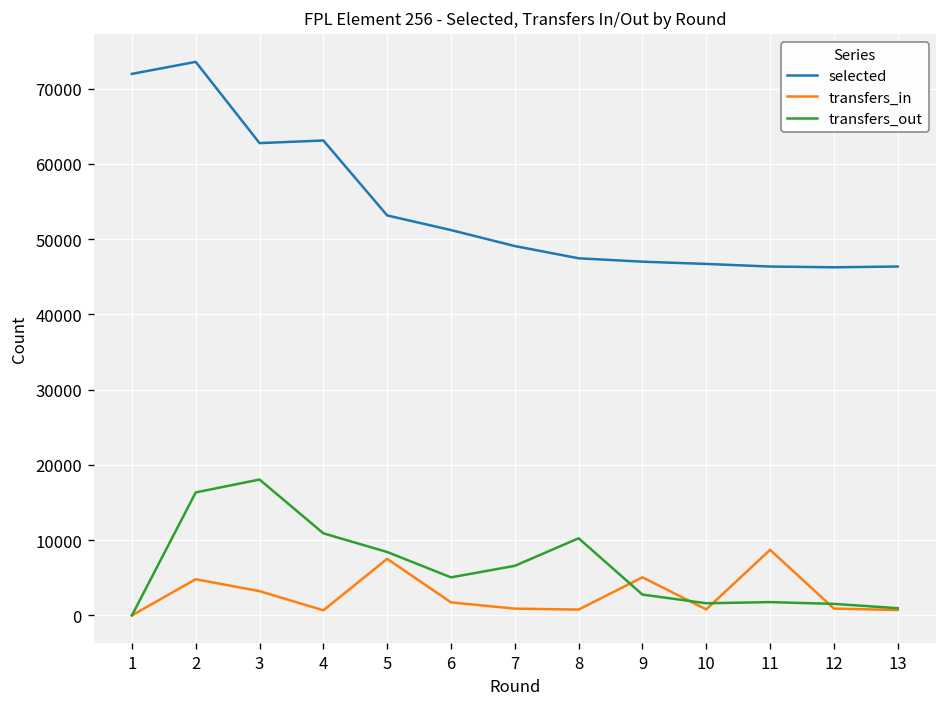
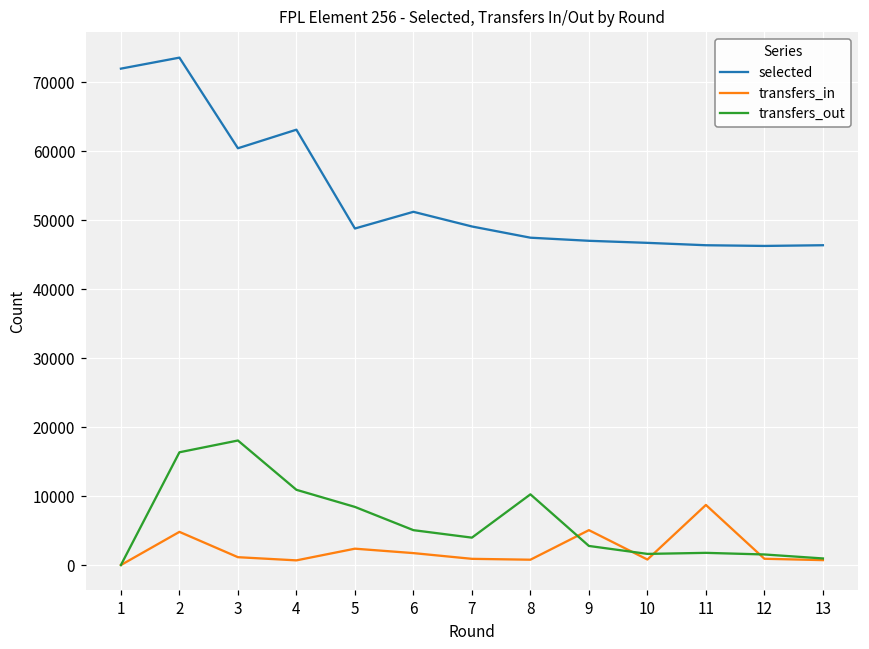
  {
    "selected": {
      "1": 72000,
      "2": 74000,
-     "3": 63000,
+     "3": 60000,
      "4": 63000,
-     "5": 53000,
+     "5": 49000,
      "6": 51000,
      "7": 49000,
      "8": 47000,
      "9": 47000,
      "10": 47000,
      "11": 46000,
      "12": 46000,
      "13": 46000
    },
    "transfers_in": {
      "2": 5000,
-     "3": 3000,
+     "3": 1000,
      "4": 1000,
-     "5": 8000,
+     "5": 2000,
      "6": 2000,
      "7": 1000,
      "8": 1000,
      "9": 5000,
      "10": 1000,
      "11": 9000,
      "12": 1000
    },
    "transfers_out": {
      "2": 16000,
      "3": 18000,
      "4": 11000,
      "5": 8000,
      "6": 5000,
-     "7": 7000,
+     "7": 4000,
      "8": 10000,
      "9": 3000,
      "10": 2000,
      "11": 2000,
      "12": 2000
    }
  }
